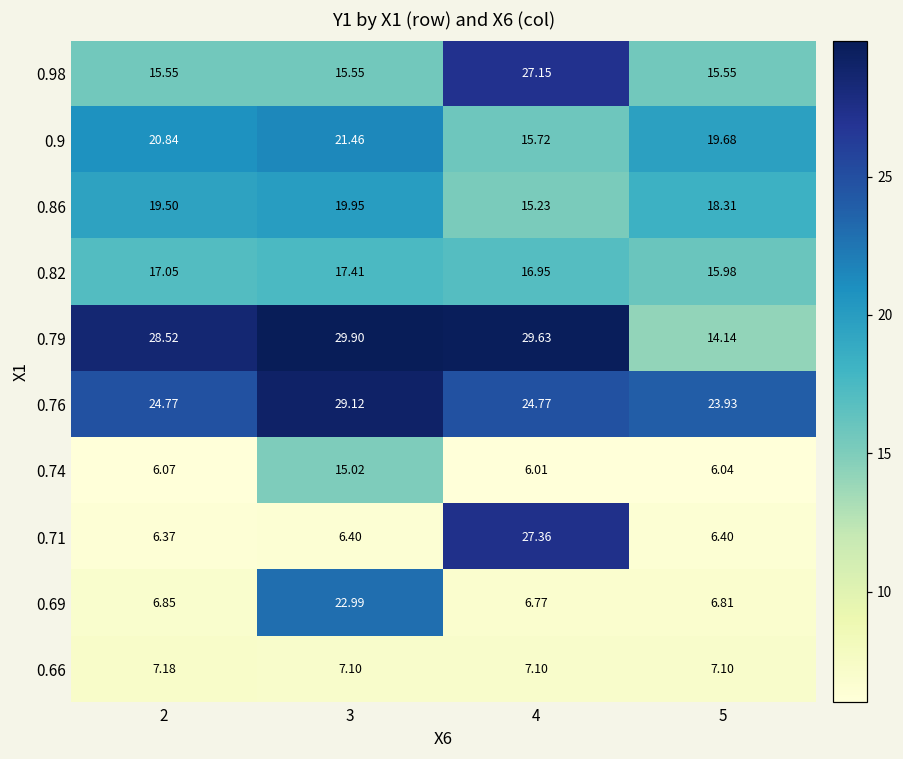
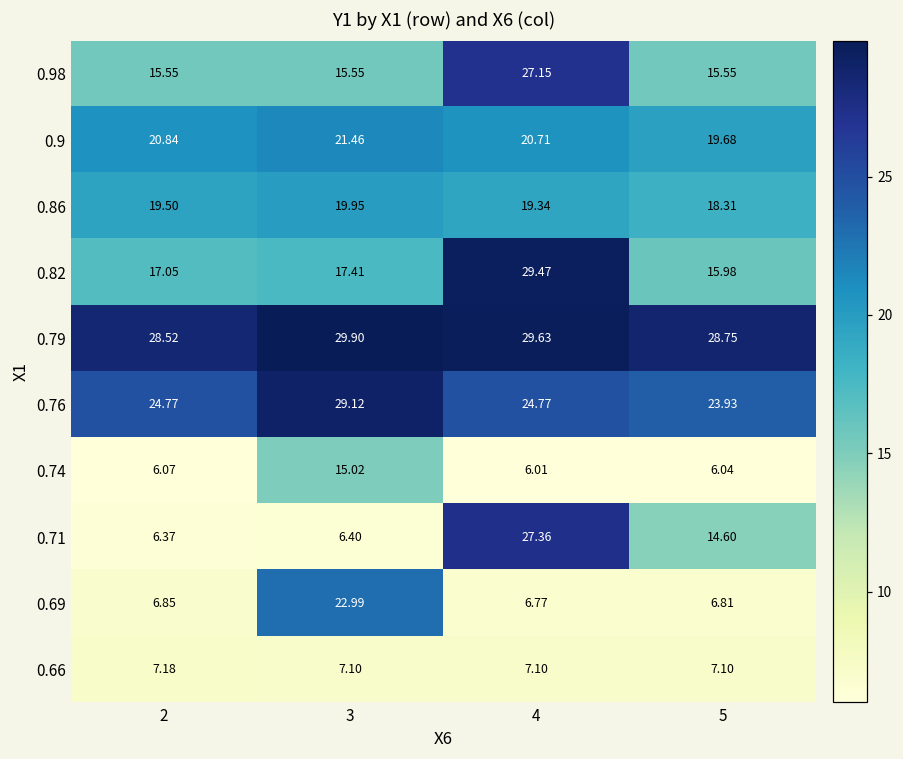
  {
    "0.98": {
      "2": 15.55,
      "3": 15.55,
      "4": 27.15,
      "5": 15.55
    },
    "0.9": {
      "2": 20.84,
      "3": 21.46,
-     "4": 15.72,
+     "4": 20.71,
      "5": 19.68
    },
    "0.86": {
      "2": 19.50,
      "3": 19.95,
-     "4": 15.23,
+     "4": 19.34,
      "5": 18.31
    },
    "0.82": {
      "2": 17.05,
      "3": 17.41,
-     "4": 16.95,
+     "4": 29.47,
      "5": 15.98
    },
    "0.79": {
      "2": 28.52,
      "3": 29.90,
      "4": 29.63,
-     "5": 14.14
+     "5": 28.75
    },
    "0.76": {
      "2": 24.77,
      "3": 29.12,
      "4": 24.77,
      "5": 23.93
    },
    "0.74": {
      "2": 6.07,
      "3": 15.02,
      "4": 6.01,
      "5": 6.04
    },
    "0.71": {
      "2": 6.37,
      "3": 6.40,
      "4": 27.36,
-     "5": 6.40
+     "5": 14.60
    },
    "0.69": {
      "2": 6.85,
      "3": 22.99,
      "4": 6.77,
      "5": 6.81
    },
    "0.66": {
      "2": 7.18,
      "3": 7.10,
      "4": 7.10,
      "5": 7.10
    }
  }
